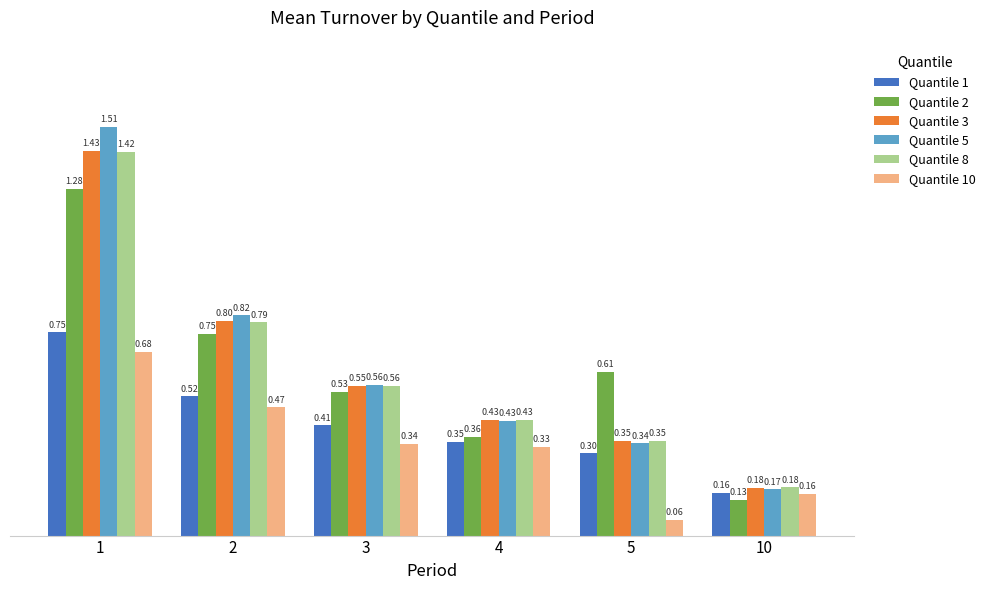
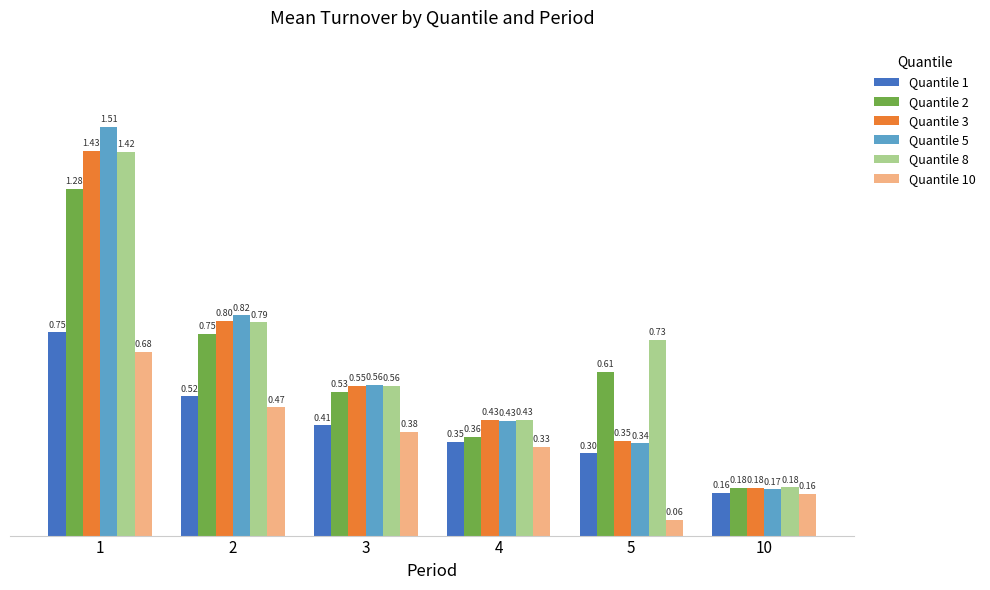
  {
    "Quantile 2": {
      "1": 1.28,
      "2": 0.75,
      "3": 0.53,
      "4": 0.36,
      "5": 0.61,
-     "10": 0.13
+     "10": 0.18
    },
    "Quantile 3": {
      "1": 1.43,
      "2": 0.80,
      "3": 0.55,
      "4": 0.43,
      "5": 0.35,
      "10": 0.18
    },
    "Quantile 8": {
      "1": 1.42,
      "2": 0.79,
      "3": 0.56,
      "4": 0.43,
-     "5": 0.35,
+     "5": 0.73,
      "10": 0.18
    },
    "Quantile 10": {
      "1": 0.68,
      "2": 0.47,
-     "3": 0.34,
+     "3": 0.38,
      "4": 0.33,
      "5": 0.06,
      "10": 0.16
    }
  }
